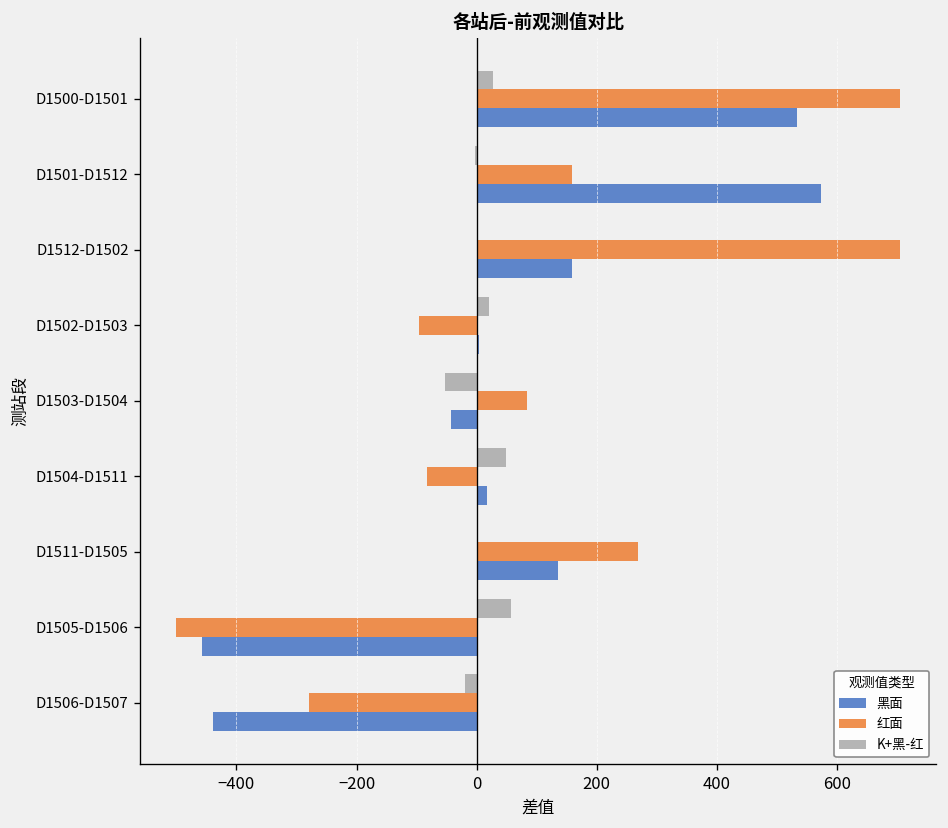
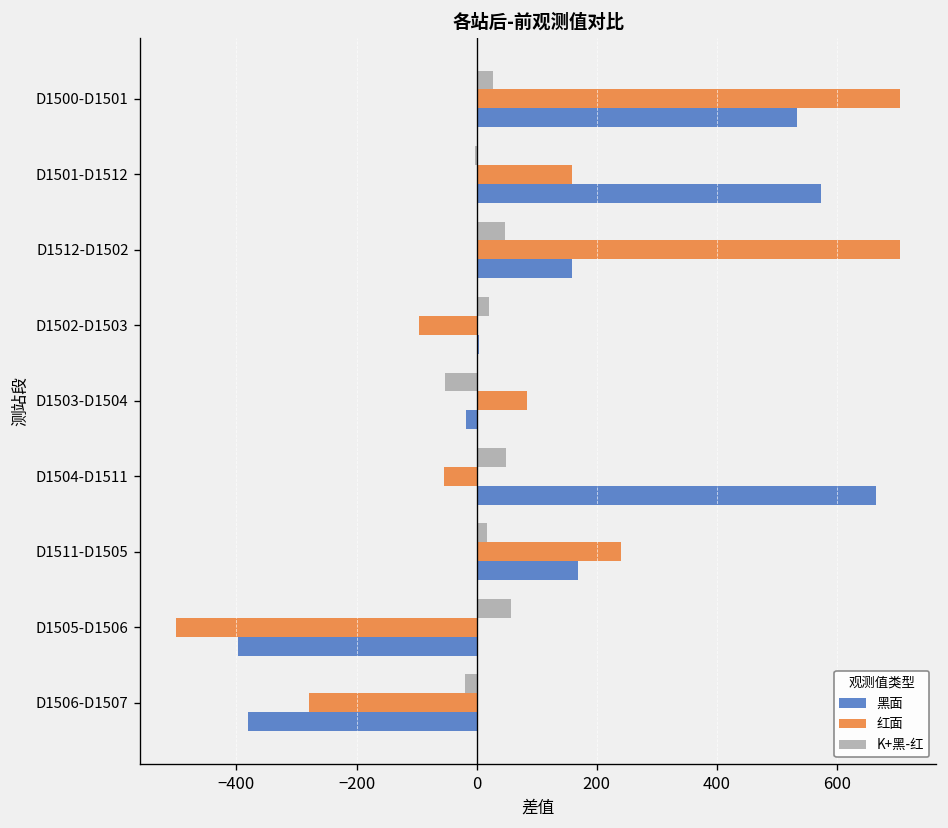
  {
    "黑面": {
      "D1500-D1501": 530,
      "D1501-D1512": 570,
      "D1512-D1502": 160,
-     "D1503-D1504": -40,
-     "D1504-D1511": 20,
-     "D1511-D1505": 140,
-     "D1505-D1506": -460,
-     "D1506-D1507": -440
+     "D1503-D1504": -20,
+     "D1504-D1511": 670,
+     "D1511-D1505": 170,
+     "D1505-D1506": -400,
+     "D1506-D1507": -380
    },
    "红面": {
      "D1500-D1501": 710,
      "D1501-D1512": 160,
      "D1512-D1502": 710,
      "D1502-D1503": -100,
      "D1503-D1504": 80,
-     "D1504-D1511": -80,
-     "D1511-D1505": 270,
+     "D1504-D1511": -60,
+     "D1511-D1505": 240,
      "D1505-D1506": -500,
      "D1506-D1507": -280
    },
    "K+黑-红": {
      "D1500-D1501": 30,
-     "D1512-D1502": 0,
+     "D1512-D1502": 50,
      "D1502-D1503": 20,
      "D1503-D1504": -50,
      "D1504-D1511": 50,
-     "D1511-D1505": 0,
+     "D1511-D1505": 20,
      "D1505-D1506": 60,
      "D1506-D1507": -20
    }
  }
